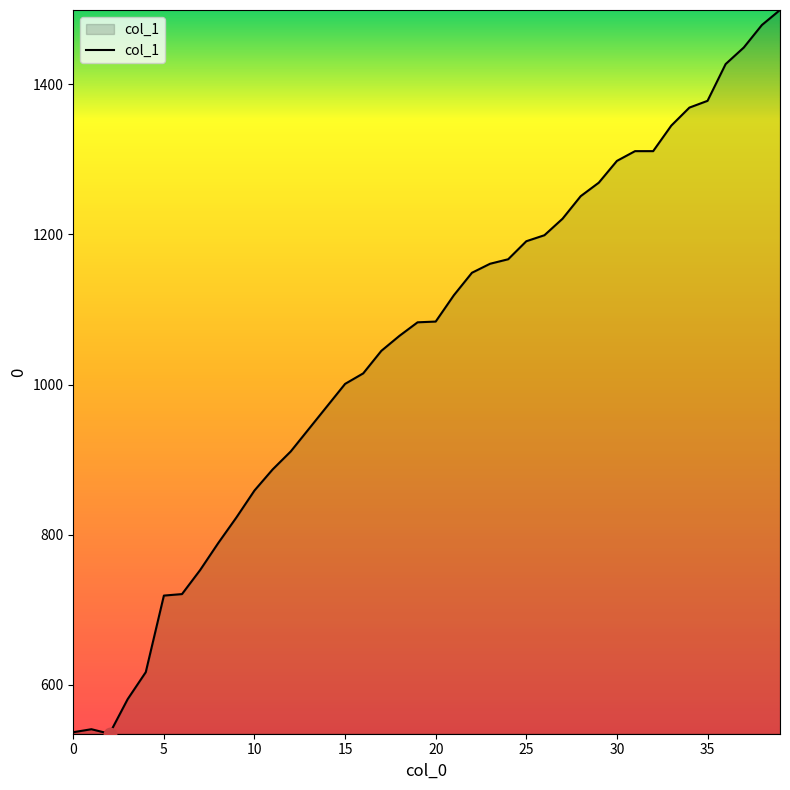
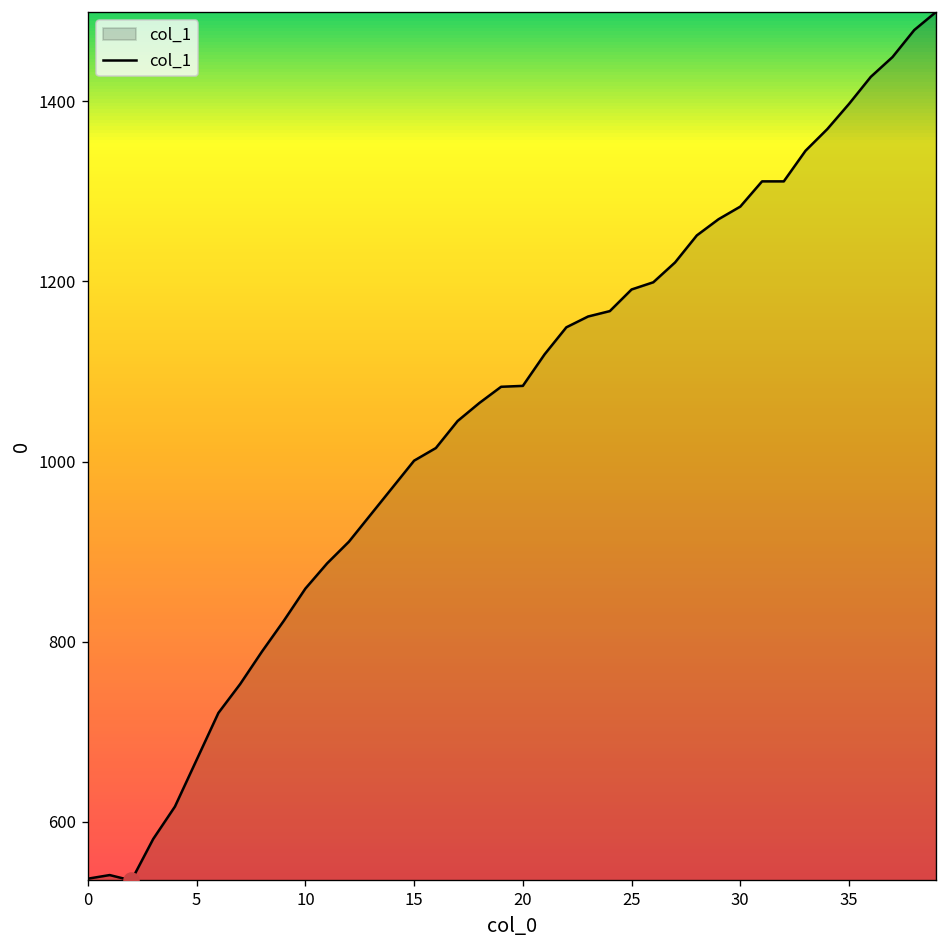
  {
    "col_1": {
      "0": 540,
-     "5": 720,
+     "5": 670,
      "10": 860,
      "15": 1000,
      "20": 1080,
      "25": 1190,
-     "30": 1300,
-     "35": 1380
+     "30": 1280,
+     "35": 1400
    }
  }
